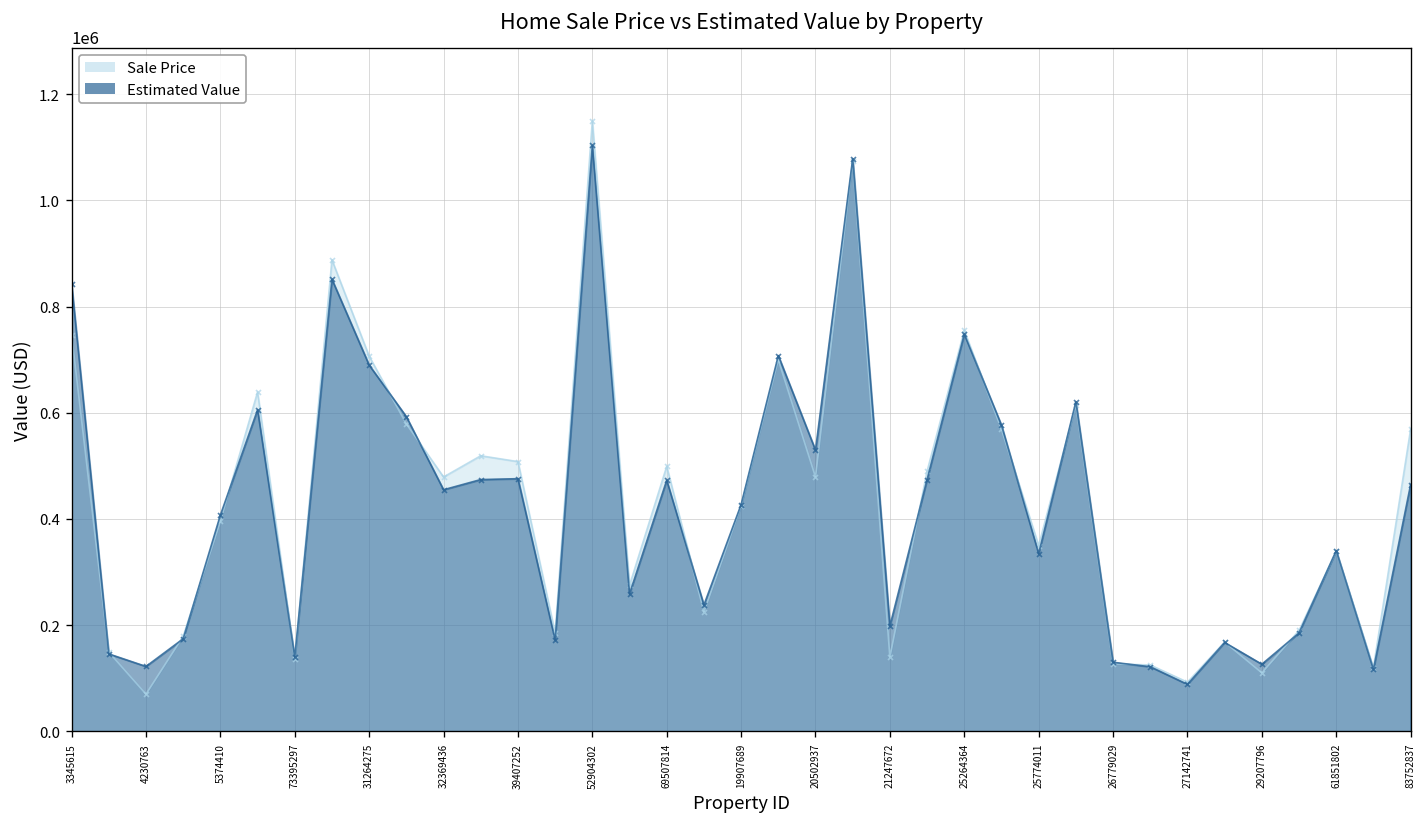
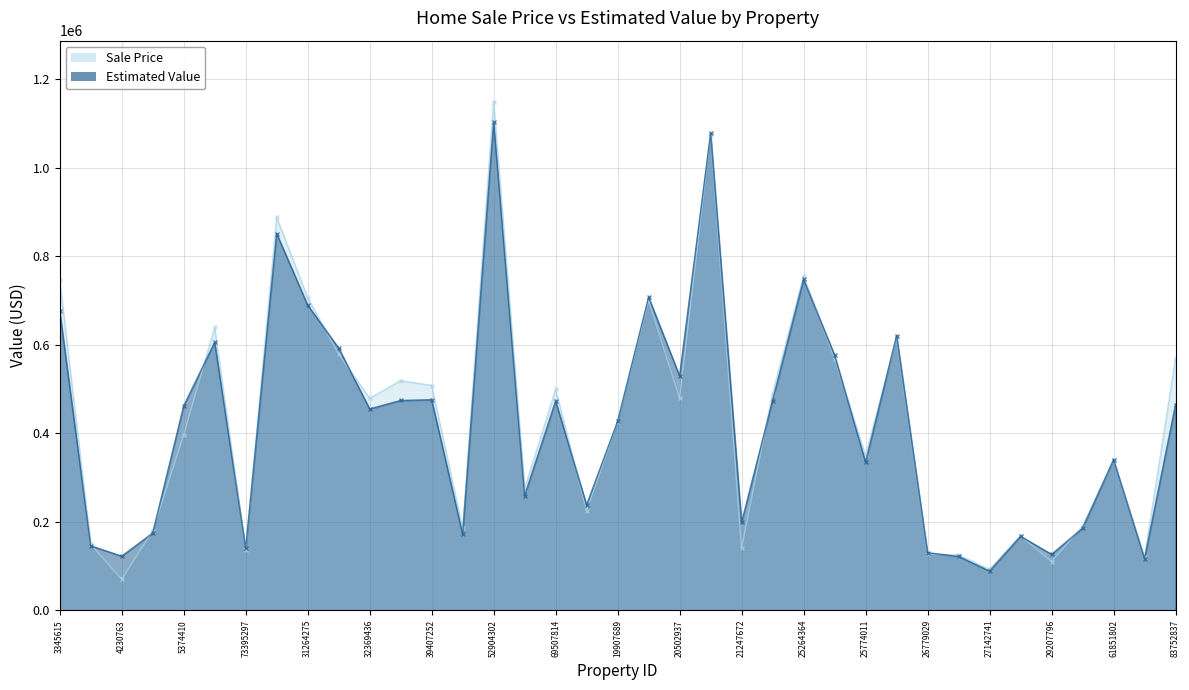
  {
    "Sale Price": {
      "3345615": 750000,
      "4230763": 70000,
      "5374410": 400000,
      "31264275": 710000,
      "32369436": 480000,
      "39407252": 510000,
      "52904302": 1150000,
      "69507814": 500000,
      "20502937": 480000,
      "21247672": 140000,
      "25264364": 760000,
      "25774011": 350000,
      "29207796": 110000,
      "83752837": 570000
    },
    "Estimated Value": {
-     "3345615": 840000,
+     "3345615": 680000,
      "4230763": 120000,
-     "5374410": 410000,
+     "5374410": 460000,
      "31264275": 690000,
      "32369436": 450000,
      "39407252": 480000,
      "52904302": 1100000,
      "69507814": 470000,
      "20502937": 530000,
      "21247672": 200000,
      "25264364": 750000,
      "25774011": 330000,
      "29207796": 130000,
      "83752837": 460000
    }
  }
